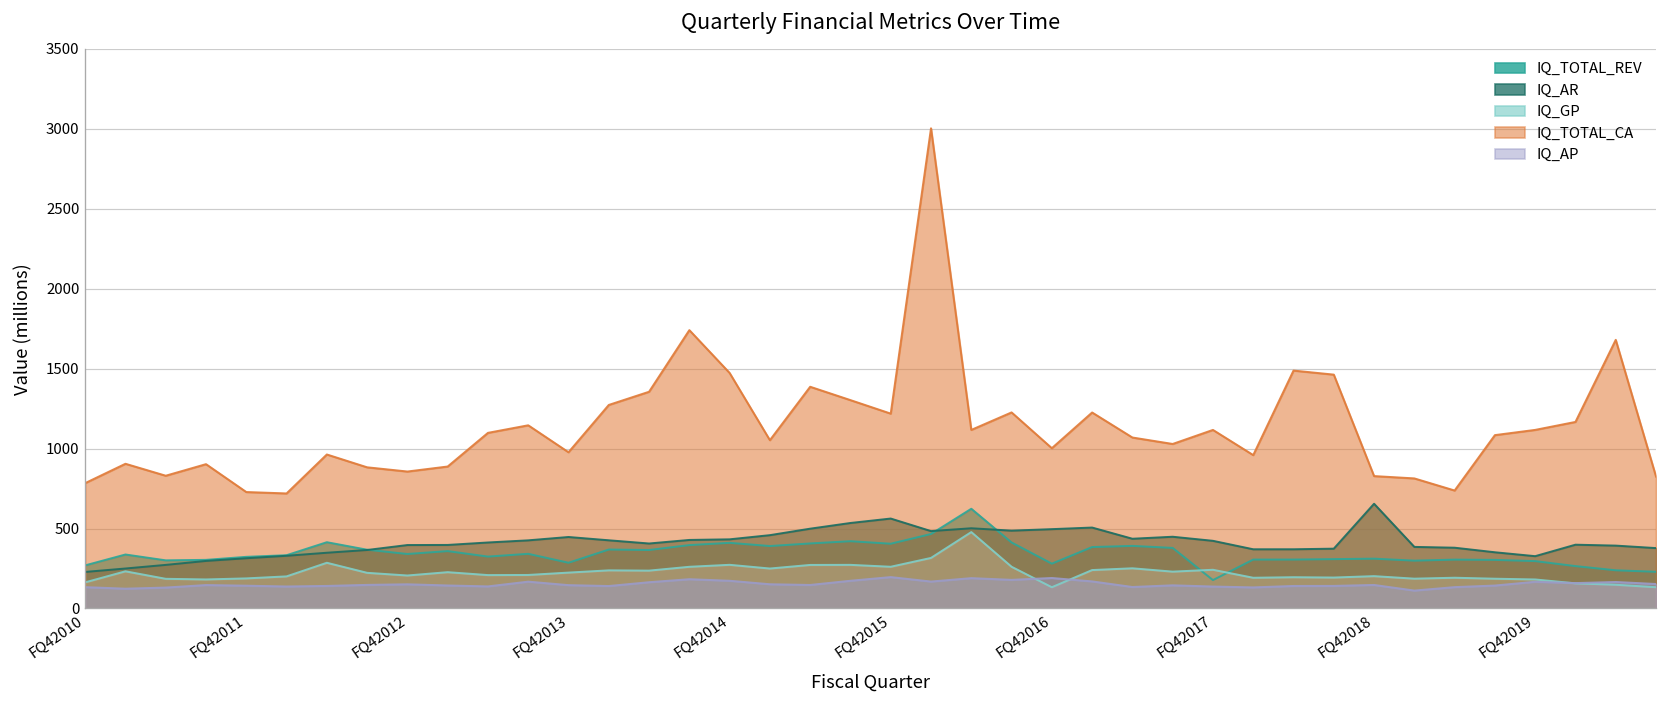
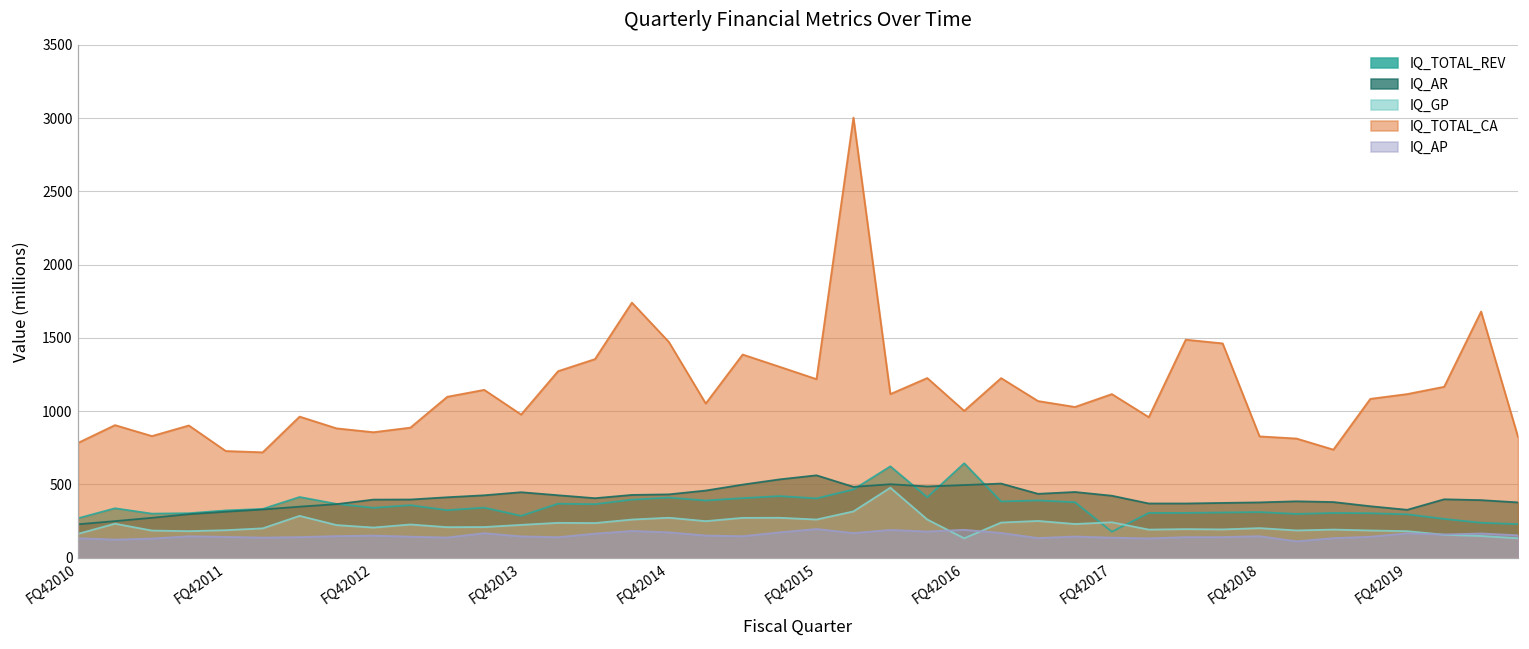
  {
    "IQ_TOTAL_REV": {
      "FQ42010": 270,
      "FQ42012": 340,
      "FQ42013": 290,
      "FQ42014": 410,
      "FQ42015": 400,
-     "FQ42016": 280,
+     "FQ42016": 640,
      "FQ42017": 180,
      "FQ42018": 310,
      "FQ42019": 300
    },
    "IQ_AR": {
      "FQ42010": 230,
      "FQ42012": 400,
      "FQ42013": 450,
      "FQ42014": 430,
      "FQ42015": 560,
      "FQ42016": 500,
      "FQ42017": 420,
-     "FQ42018": 650,
+     "FQ42018": 380,
      "FQ42019": 330
    },
    "IQ_TOTAL_CA": {
      "FQ42010": 780,
      "FQ42011": 730,
      "FQ42012": 860,
      "FQ42013": 980,
      "FQ42014": 1470,
      "FQ42015": 1220,
      "FQ42016": 1000,
      "FQ42017": 1120,
      "FQ42018": 830,
      "FQ42019": 1120
    }
  }
